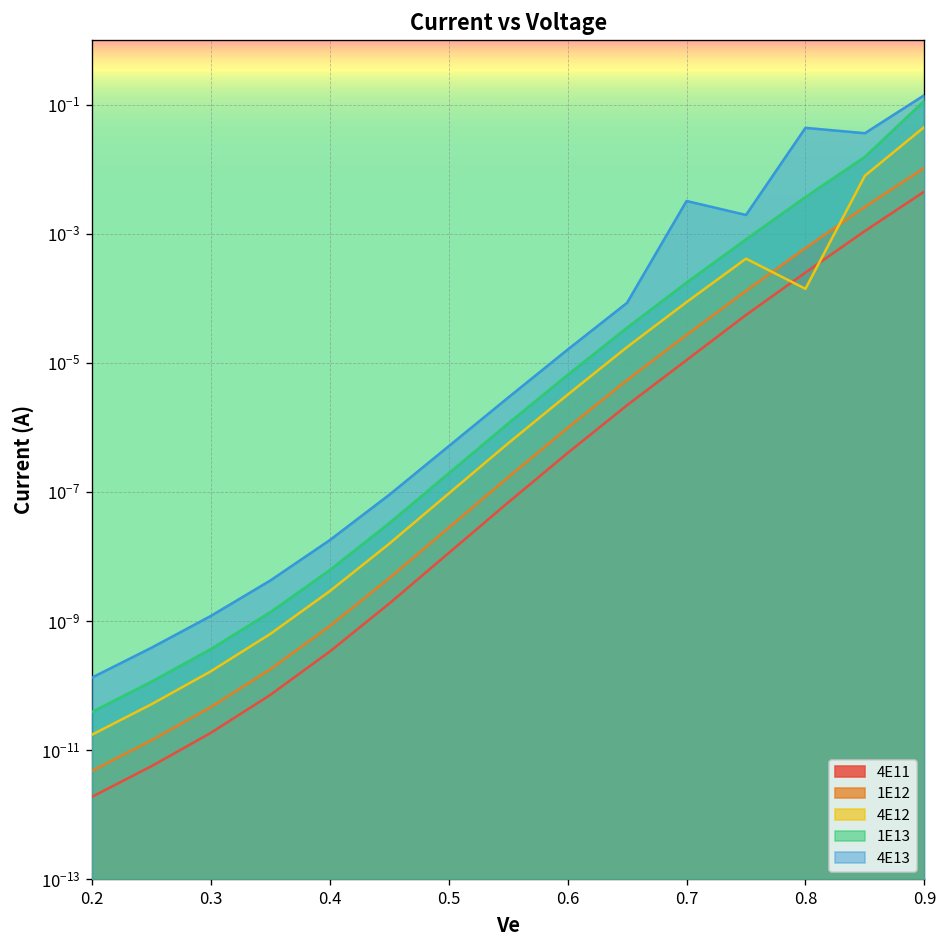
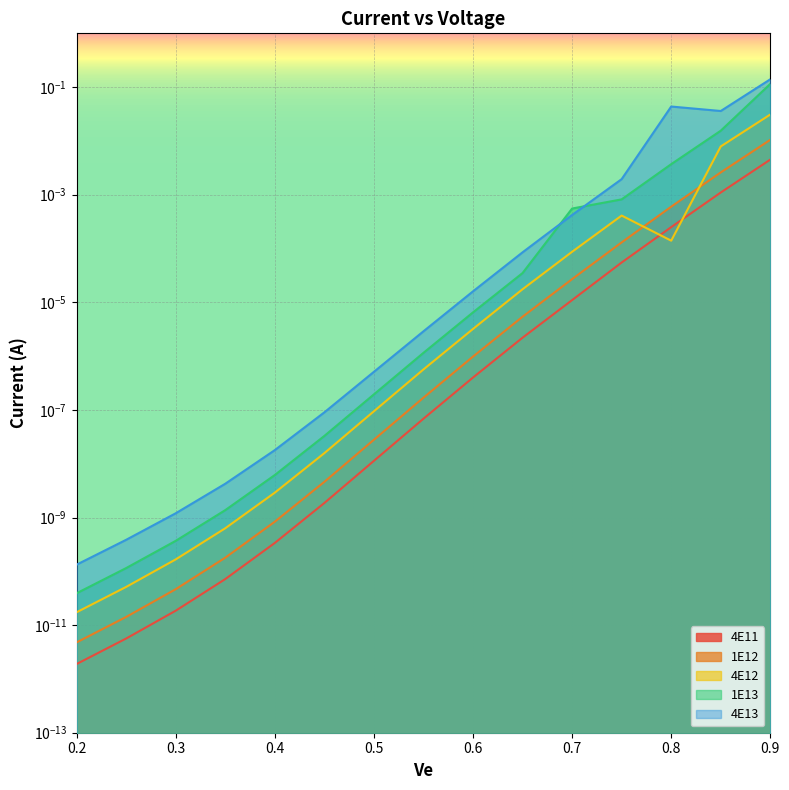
  {
    "4E12": {
      "0.2": 0.000000000017,
      "0.3": 0.00000000017,
      "0.4": 0.000000003,
      "0.5": 0.00000009,
      "0.6": 0.000003,
      "0.7": 0.00009,
      "0.8": 0.00014,
-     "0.9": 0.05
+     "0.9": 0.03
    },
    "1E13": {
      "0.2": 0.00000000004,
      "0.3": 0.0000000004,
      "0.4": 0.000000006,
      "0.5": 0.00000019,
      "0.6": 0.000007,
-     "0.7": 0.00018,
+     "0.7": 0.0006,
      "0.8": 0.004,
      "0.9": 0.12
    },
    "4E13": {
      "0.2": 0.00000000013,
      "0.3": 0.0000000012,
      "0.4": 0.000000018,
      "0.5": 0.0000005,
      "0.6": 0.000016,
-     "0.7": 0.003,
+     "0.7": 0.0004,
      "0.8": 0.04,
      "0.9": 0.14
    }
  }
